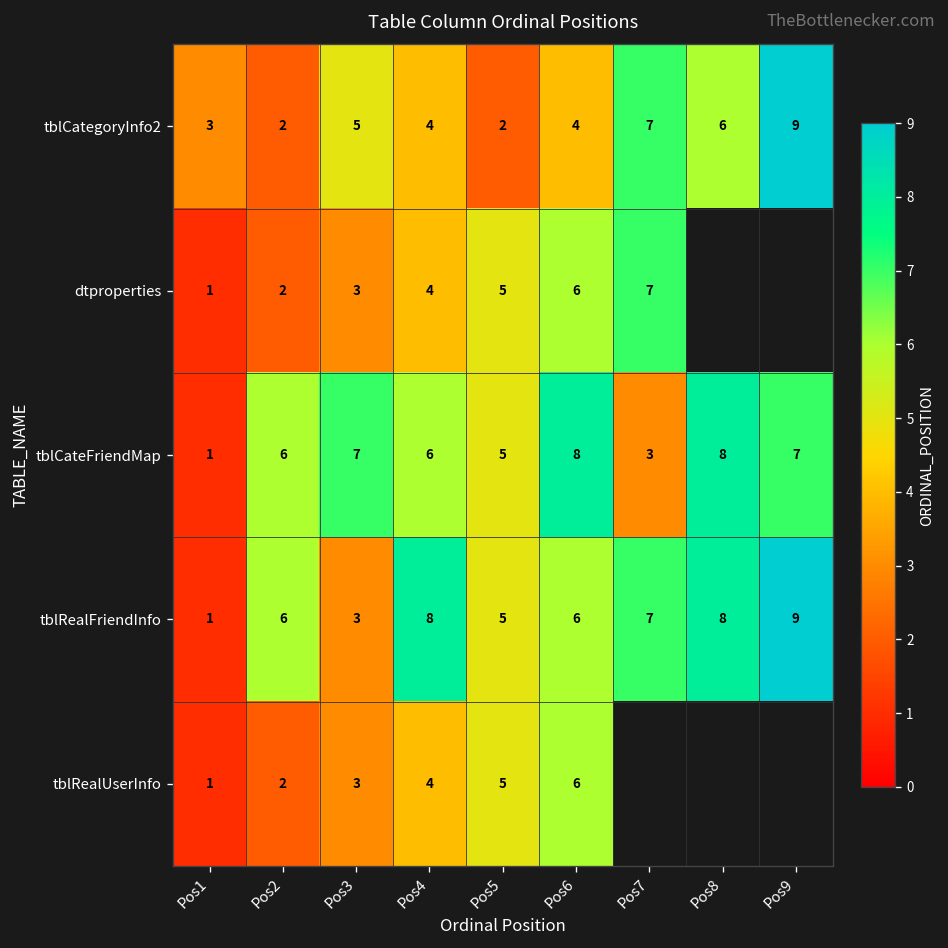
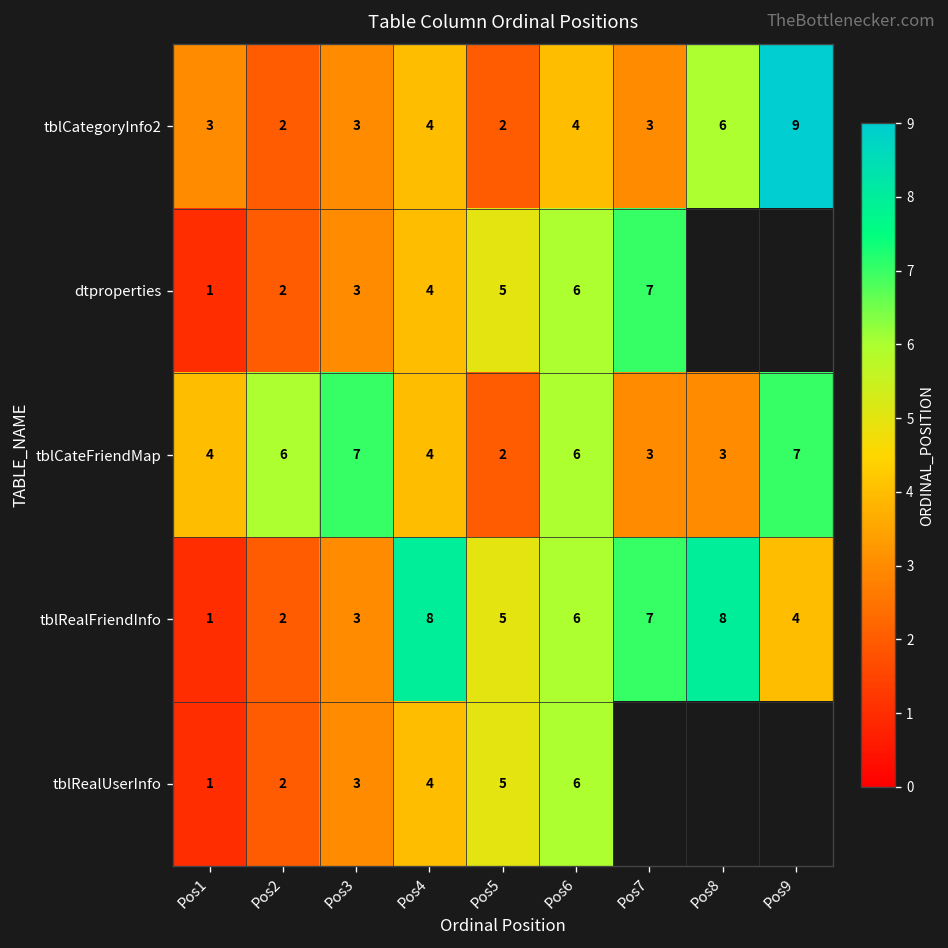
  {
    "tblCategoryInfo2": {
      "Pos1": 3,
      "Pos2": 2,
-     "Pos3": 5,
+     "Pos3": 3,
      "Pos4": 4,
      "Pos5": 2,
      "Pos6": 4,
-     "Pos7": 7,
+     "Pos7": 3,
      "Pos8": 6,
      "Pos9": 9
    },
    "dtproperties": {
      "Pos1": 1,
      "Pos2": 2,
      "Pos3": 3,
      "Pos4": 4,
      "Pos5": 5,
      "Pos6": 6,
      "Pos7": 7
    },
    "tblCateFriendMap": {
-     "Pos1": 1,
+     "Pos1": 4,
      "Pos2": 6,
      "Pos3": 7,
-     "Pos4": 6,
-     "Pos5": 5,
-     "Pos6": 8,
+     "Pos4": 4,
+     "Pos5": 2,
+     "Pos6": 6,
      "Pos7": 3,
-     "Pos8": 8,
+     "Pos8": 3,
      "Pos9": 7
    },
    "tblRealFriendInfo": {
      "Pos1": 1,
-     "Pos2": 6,
+     "Pos2": 2,
      "Pos3": 3,
      "Pos4": 8,
      "Pos5": 5,
      "Pos6": 6,
      "Pos7": 7,
      "Pos8": 8,
-     "Pos9": 9
+     "Pos9": 4
    },
    "tblRealUserInfo": {
      "Pos1": 1,
      "Pos2": 2,
      "Pos3": 3,
      "Pos4": 4,
      "Pos5": 5,
      "Pos6": 6
    }
  }
